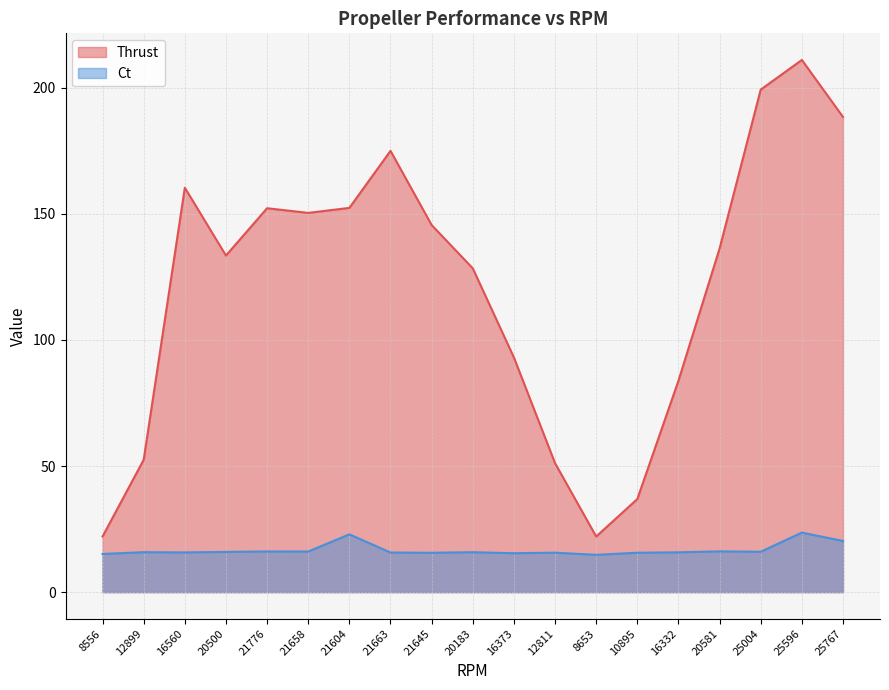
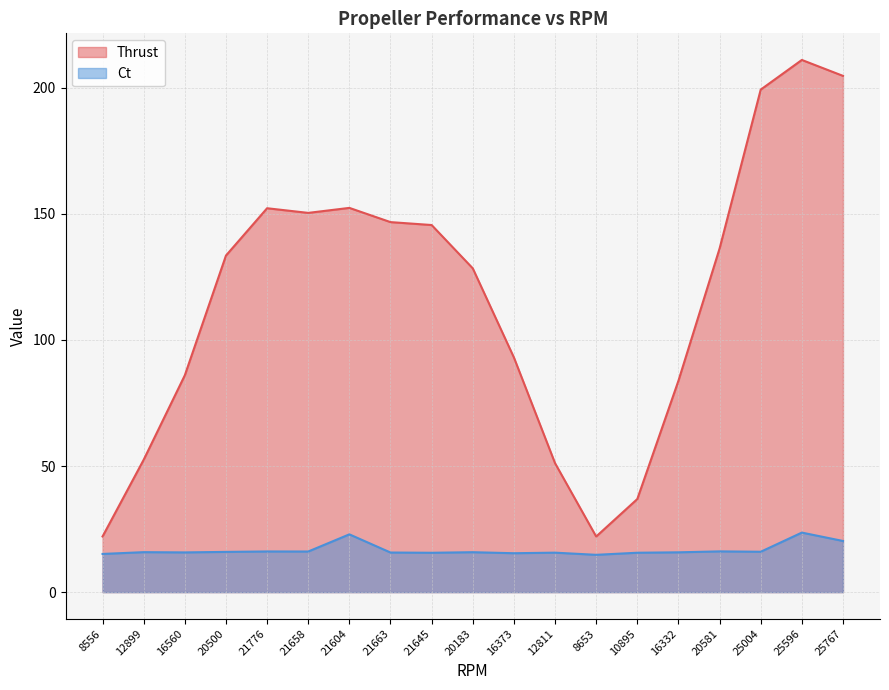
  {
    "Thrust": {
      "8556": 22,
      "12899": 53,
-     "16560": 160,
+     "16560": 86,
      "20500": 133,
      "21776": 152,
      "21658": 150,
      "21604": 152,
-     "21663": 175,
+     "21663": 147,
      "21645": 146,
      "20183": 128,
      "16373": 93,
      "12811": 51,
      "8653": 22,
      "10895": 37,
      "16332": 84,
      "20581": 136,
      "25004": 199,
      "25596": 211,
-     "25767": 188
+     "25767": 205
    },
    "Ct": {
      "8556": 15,
      "12899": 16,
      "16560": 16,
      "20500": 16,
      "21776": 16,
      "21658": 16,
      "21604": 23,
      "21663": 16,
      "21645": 16,
      "20183": 16,
      "16373": 15,
      "12811": 16,
      "8653": 15,
      "10895": 16,
      "16332": 16,
      "20581": 16,
      "25004": 16,
      "25596": 24,
      "25767": 20
    }
  }
